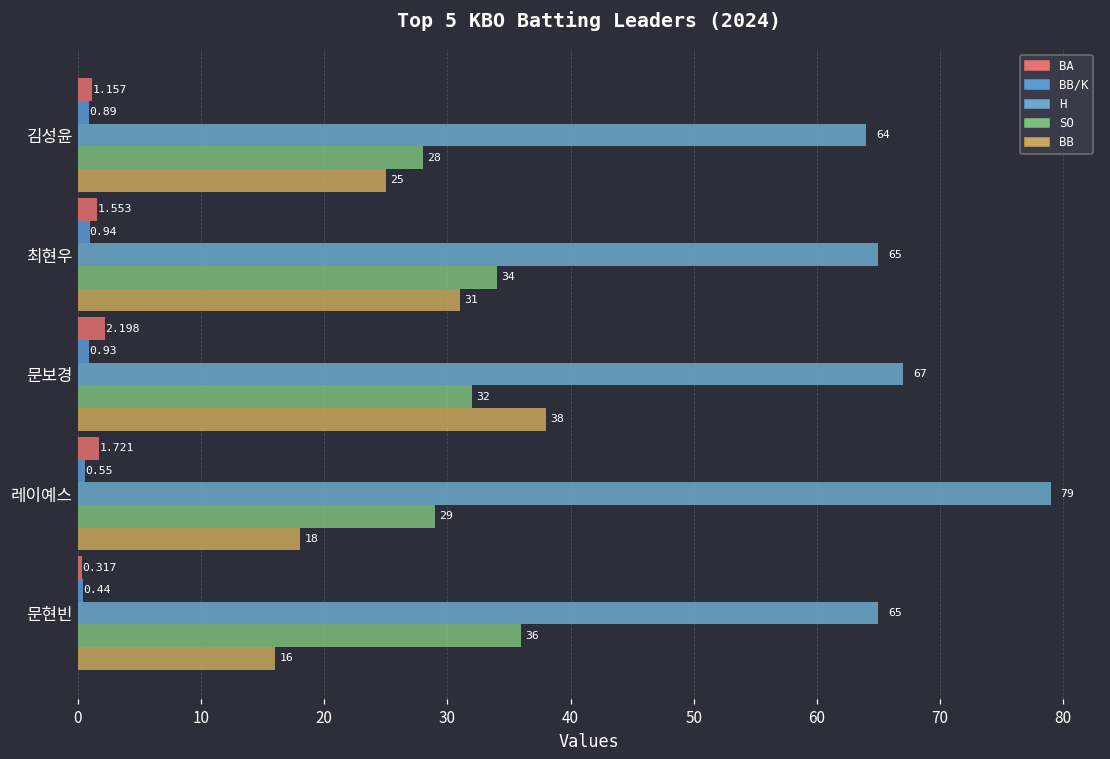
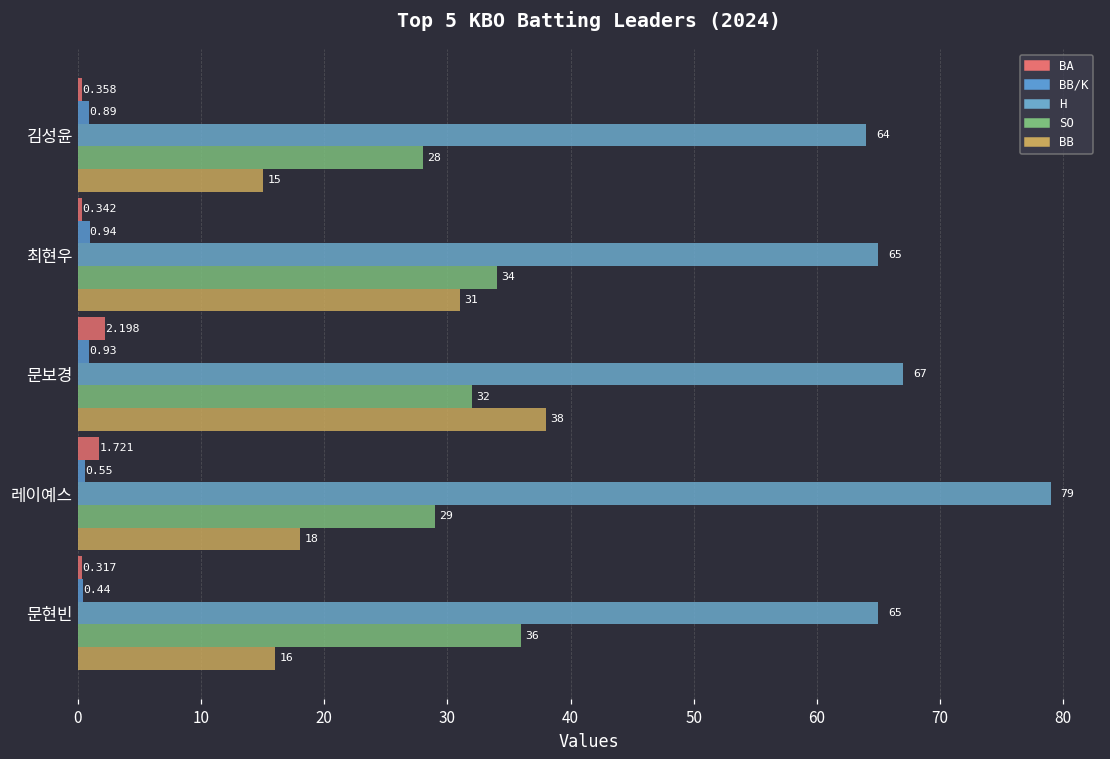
  {
    "BA": {
-     "김성윤": 1.157,
-     "최현우": 1.553,
+     "김성윤": 0.358,
+     "최현우": 0.342,
      "문보경": 2.198,
      "레이예스": 1.721,
      "문현빈": 0.317
    },
    "SO": {
      "김성윤": 28,
      "최현우": 34,
      "문보경": 32,
      "레이예스": 29,
      "문현빈": 36
    },
    "BB": {
-     "김성윤": 25,
+     "김성윤": 15,
      "최현우": 31,
      "문보경": 38,
      "레이예스": 18,
      "문현빈": 16
    }
  }
